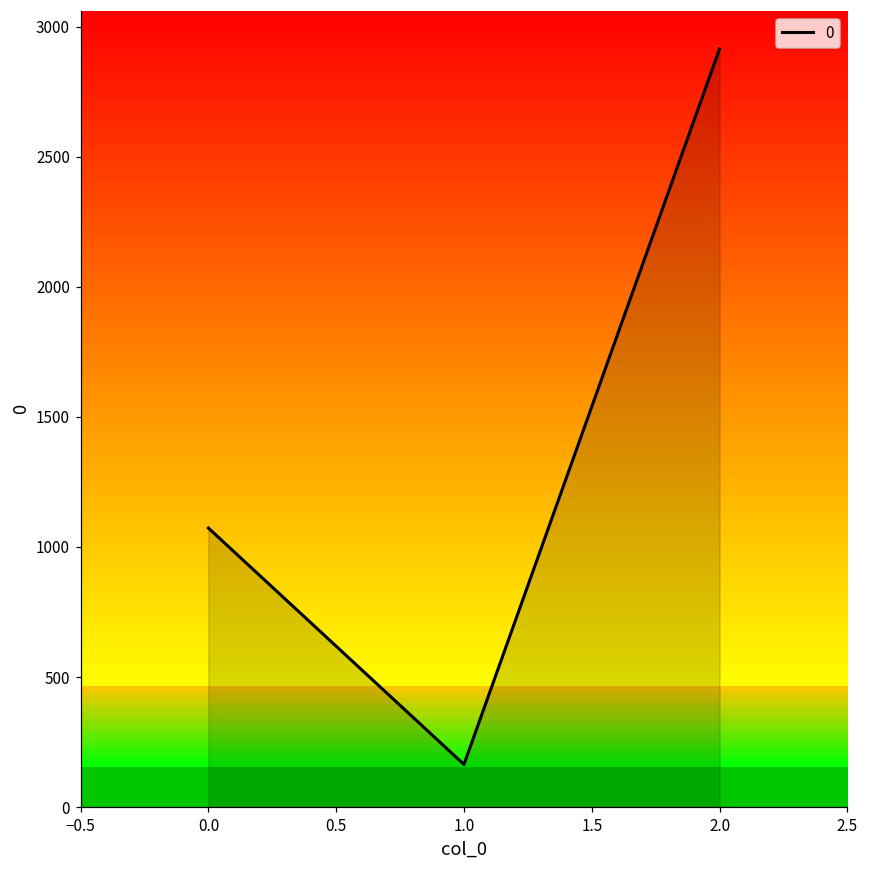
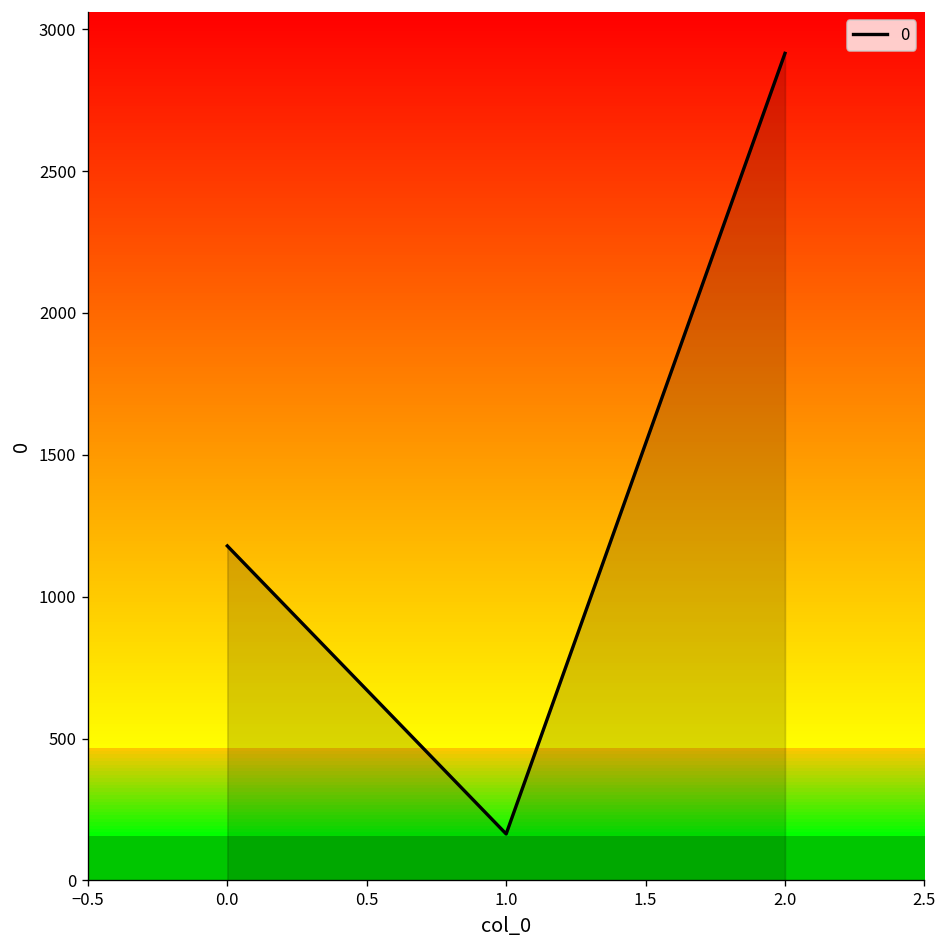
  {
-   "0.0": 1070,
+   "0.0": 1180,
    "1.0": 160,
    "2.0": 2920
  }
